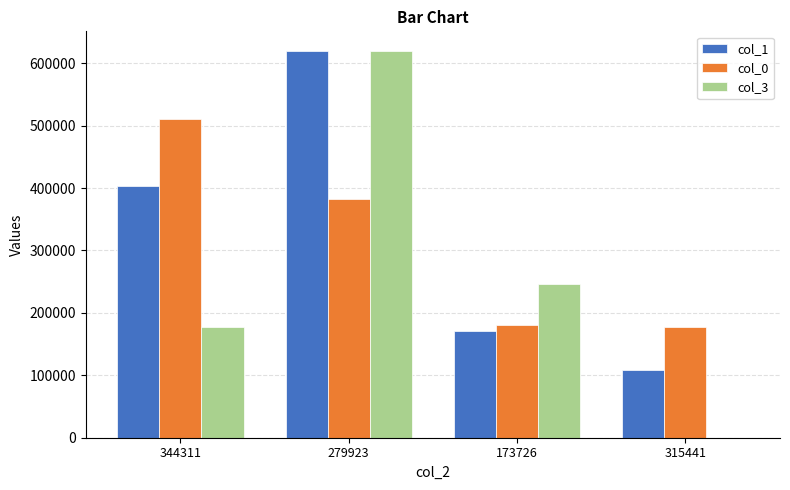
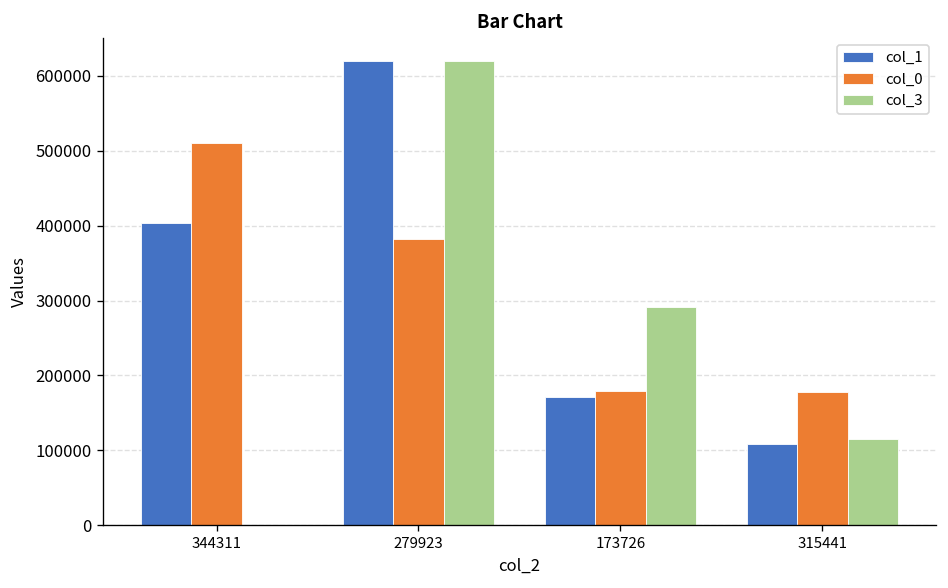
  {
    "col_1": {
      "344311": 400000,
      "279923": 620000,
      "173726": 170000,
      "315441": 110000
    },
    "col_0": {
      "344311": 510000,
      "279923": 380000,
      "173726": 180000,
      "315441": 180000
    },
    "col_3": {
-     "344311": 180000,
+     "344311": 0,
      "279923": 620000,
-     "173726": 250000,
-     "315441": 0
+     "173726": 290000,
+     "315441": 110000
    }
  }
